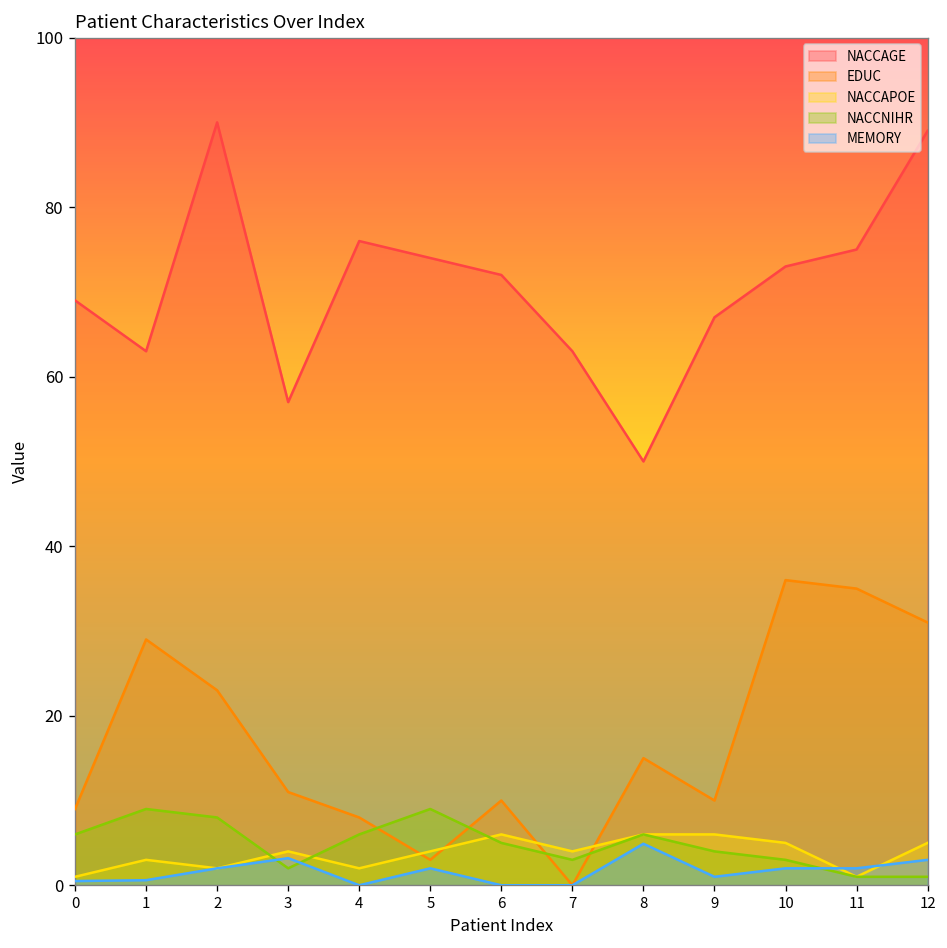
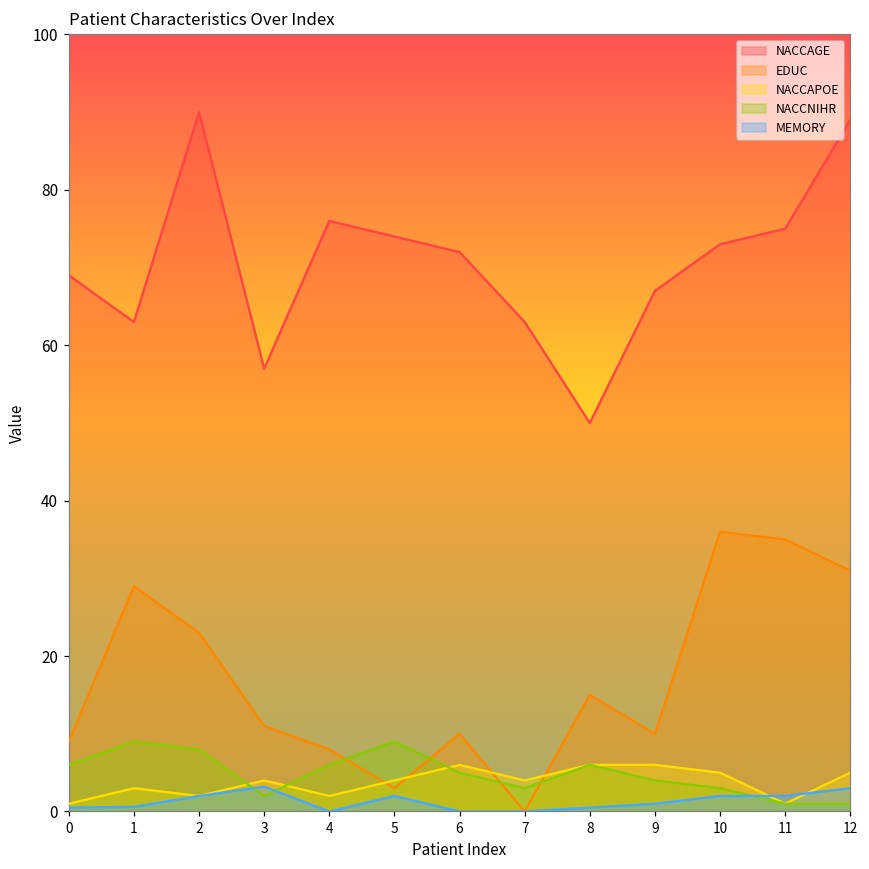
  {
    "NACCNIHR": {
      "0": 6,
      "1": 9,
      "2": 8,
      "3": 2,
      "4": 6,
      "5": 9,
      "6": 5,
      "7": 3,
      "9": 4,
      "10": 3,
      "12": 1
    },
    "MEMORY": {
      "0": 1,
      "1": 1,
      "3": 3,
      "4": 0,
      "5": 2,
      "6": 0,
-     "8": 5,
+     "8": 1,
      "9": 1,
      "10": 2,
      "11": 2,
      "12": 3
    }
  }
